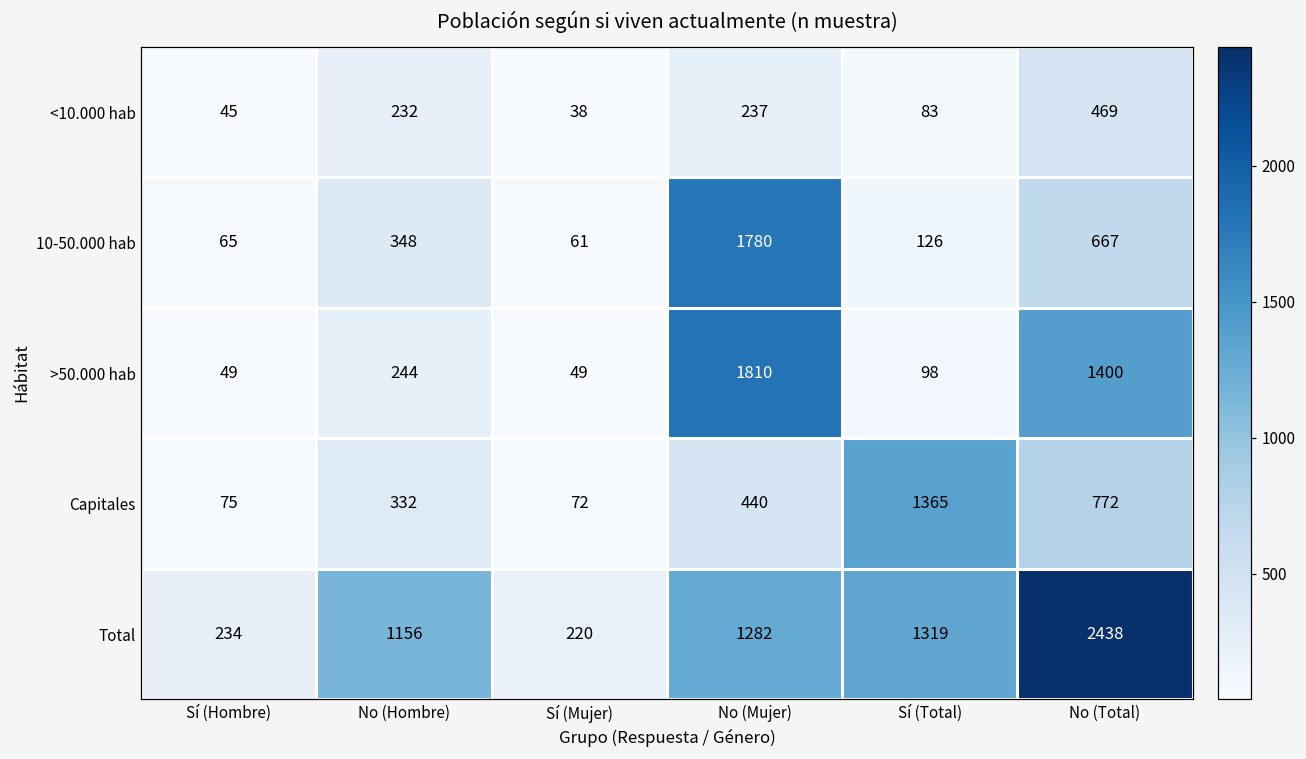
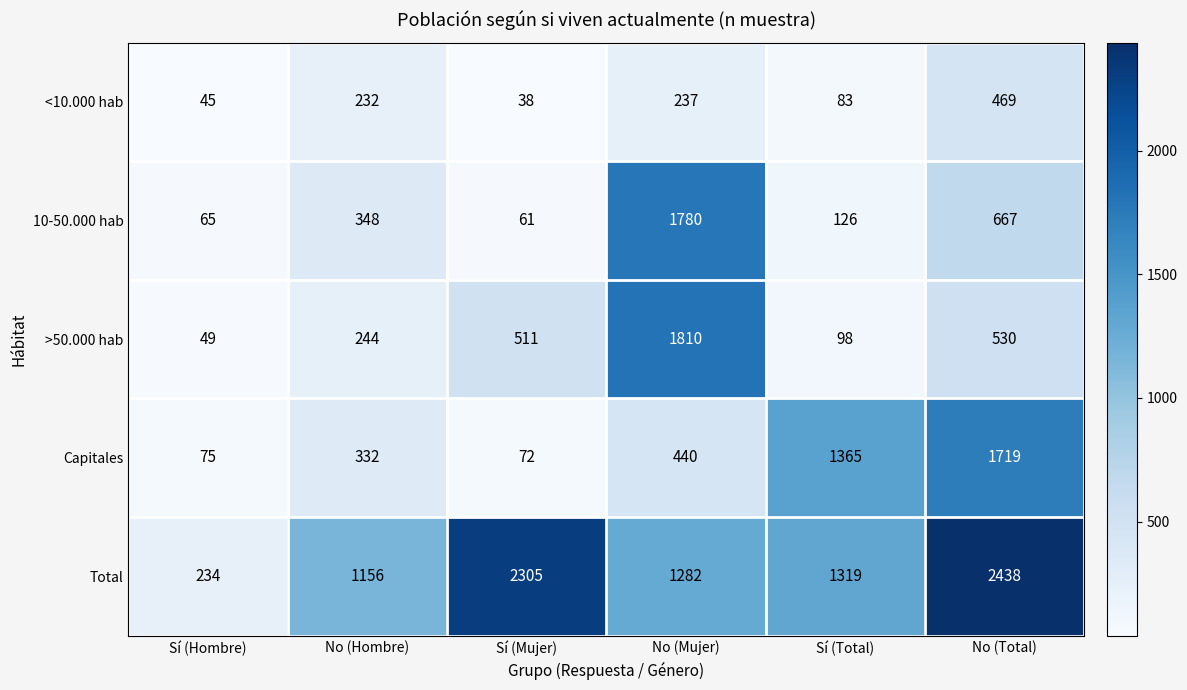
  {
    "<10.000 hab": {
      "Sí (Hombre)": 45,
      "No (Hombre)": 232,
      "Sí (Mujer)": 38,
      "No (Mujer)": 237,
      "Sí (Total)": 83,
      "No (Total)": 469
    },
    "10-50.000 hab": {
      "Sí (Hombre)": 65,
      "No (Hombre)": 348,
      "Sí (Mujer)": 61,
      "No (Mujer)": 1780,
      "Sí (Total)": 126,
      "No (Total)": 667
    },
    ">50.000 hab": {
      "Sí (Hombre)": 49,
      "No (Hombre)": 244,
-     "Sí (Mujer)": 49,
+     "Sí (Mujer)": 511,
      "No (Mujer)": 1810,
      "Sí (Total)": 98,
-     "No (Total)": 1400
+     "No (Total)": 530
    },
    "Capitales": {
      "Sí (Hombre)": 75,
      "No (Hombre)": 332,
      "Sí (Mujer)": 72,
      "No (Mujer)": 440,
      "Sí (Total)": 1365,
-     "No (Total)": 772
+     "No (Total)": 1719
    },
    "Total": {
      "Sí (Hombre)": 234,
      "No (Hombre)": 1156,
-     "Sí (Mujer)": 220,
+     "Sí (Mujer)": 2305,
      "No (Mujer)": 1282,
      "Sí (Total)": 1319,
      "No (Total)": 2438
    }
  }
